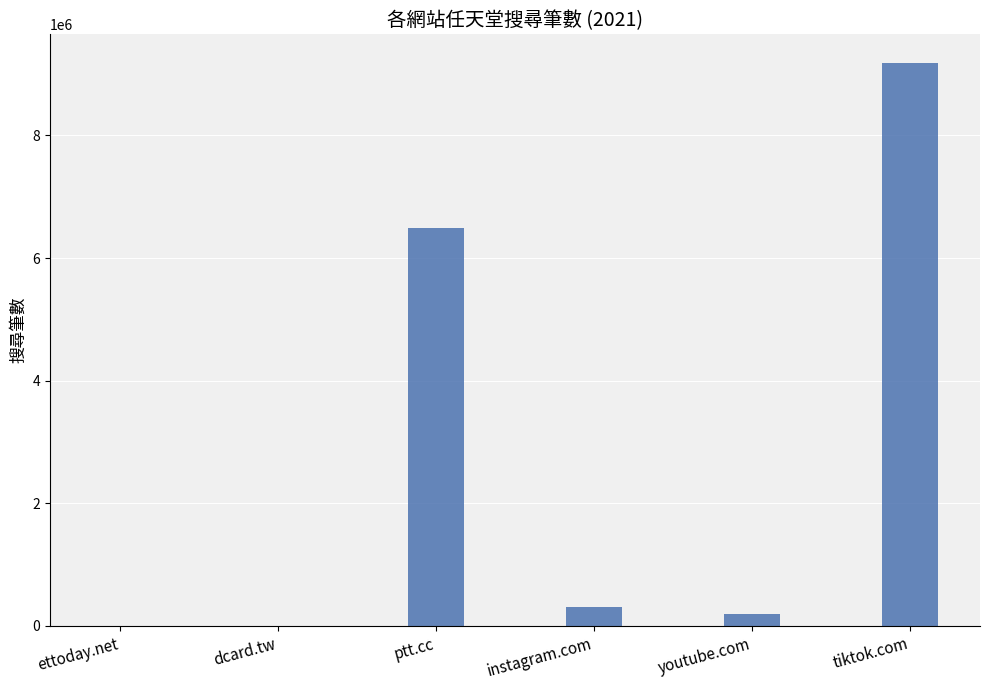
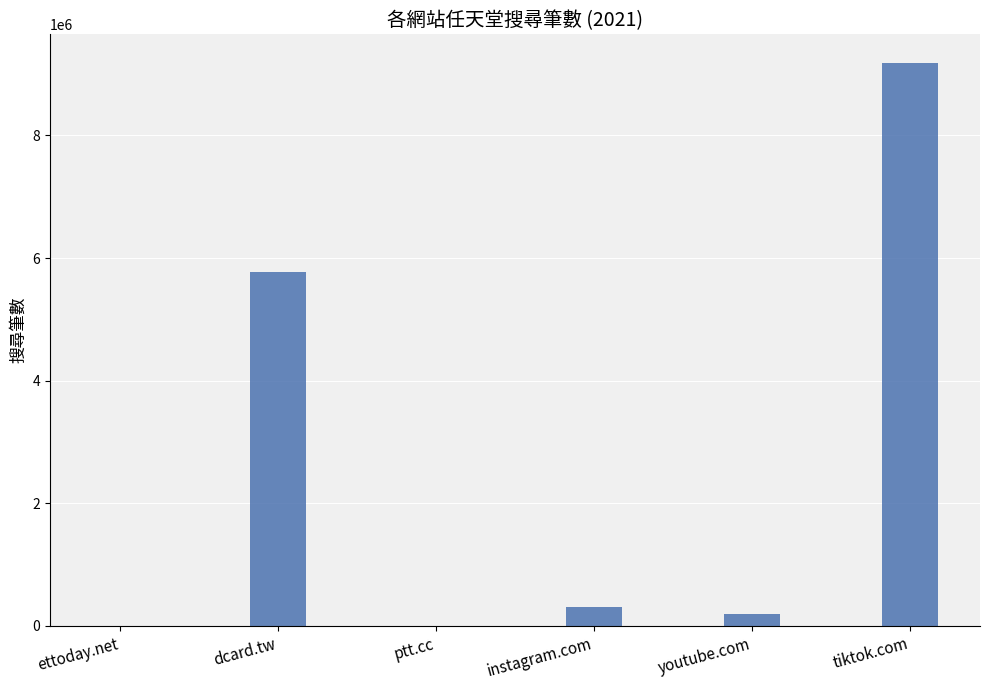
  {
-   "dcard.tw": 0,
-   "ptt.cc": 6500000,
+   "dcard.tw": 5800000,
+   "ptt.cc": 0,
    "instagram.com": 300000,
    "youtube.com": 200000,
    "tiktok.com": 9200000
  }
